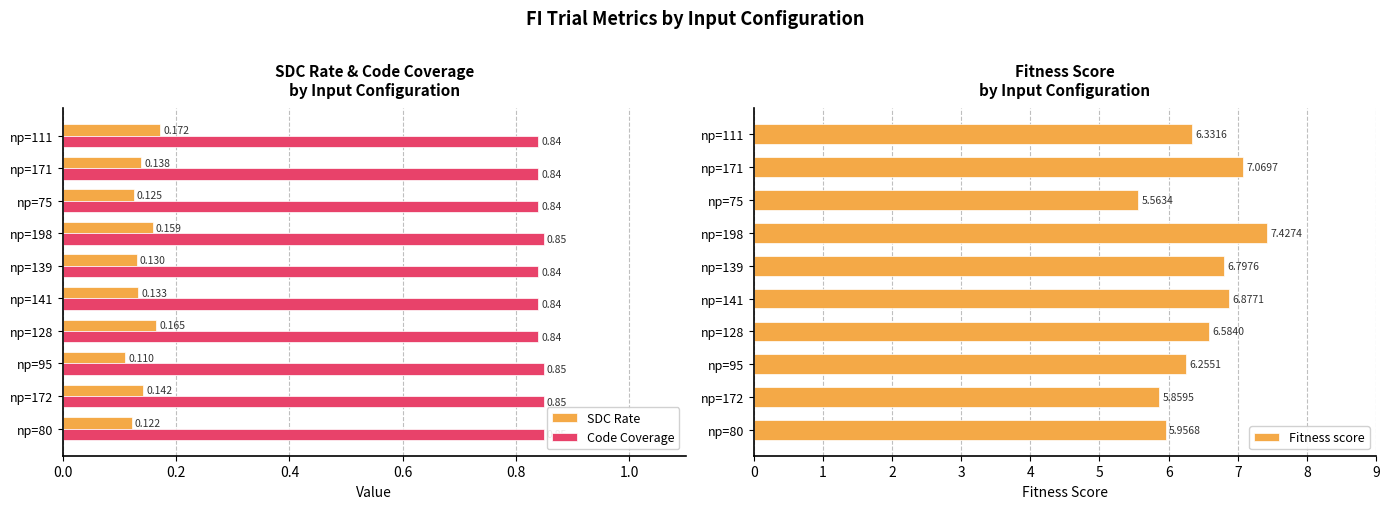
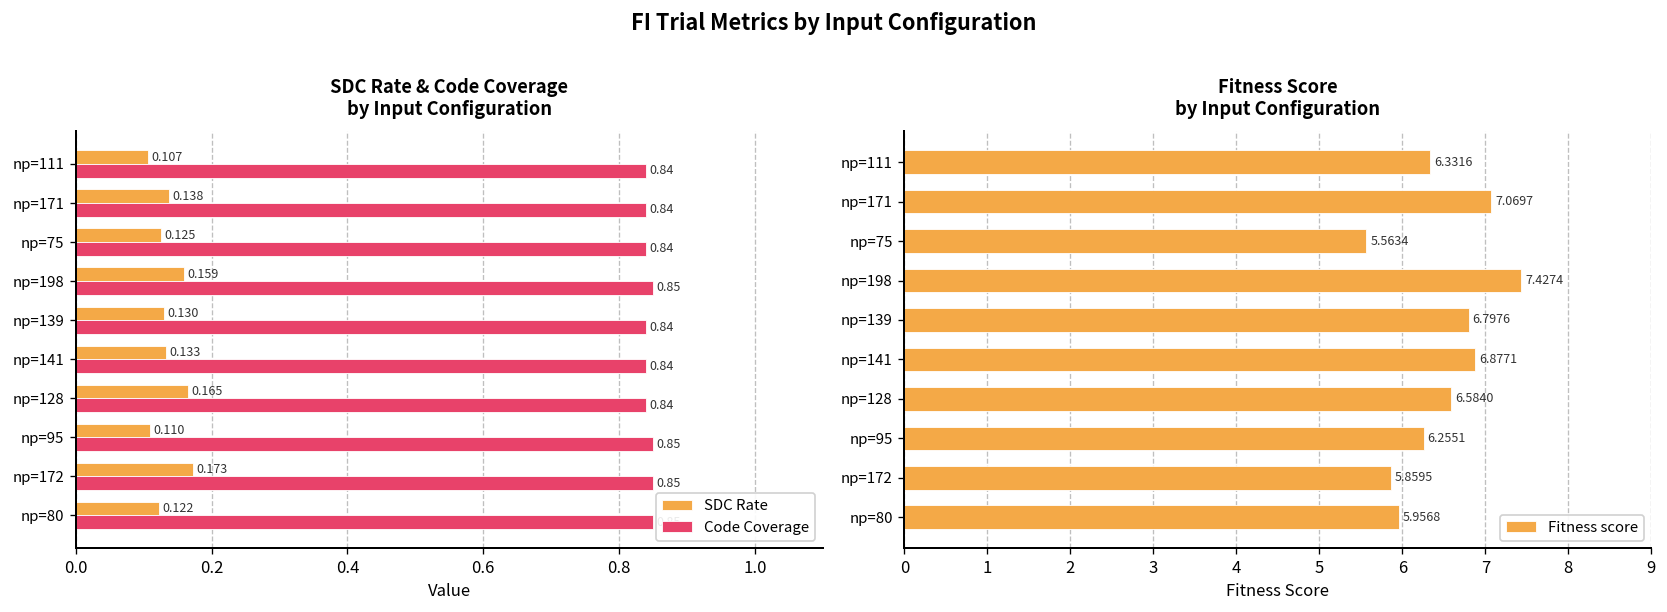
  {
    "SDC Rate & Code Coverage by Input Configuration": {
      "SDC Rate": {
-       "np=111": 0.172,
+       "np=111": 0.107,
        "np=171": 0.138,
        "np=75": 0.125,
        "np=198": 0.159,
        "np=139": 0.130,
        "np=141": 0.133,
        "np=128": 0.165,
        "np=95": 0.110,
-       "np=172": 0.142,
+       "np=172": 0.173,
        "np=80": 0.122
      },
      "Code Coverage": {
        "np=111": 0.84,
        "np=171": 0.84,
        "np=75": 0.84,
        "np=198": 0.85,
        "np=139": 0.84,
        "np=141": 0.84,
        "np=128": 0.84,
        "np=95": 0.85,
        "np=172": 0.85
      }
    },
    "Fitness Score by Input Configuration": {
      "np=111": 6.3316,
      "np=171": 7.0697,
      "np=75": 5.5634,
      "np=198": 7.4274,
      "np=139": 6.7976,
      "np=141": 6.8771,
      "np=128": 6.5840,
      "np=95": 6.2551,
      "np=172": 5.8595,
      "np=80": 5.9568
    }
  }
